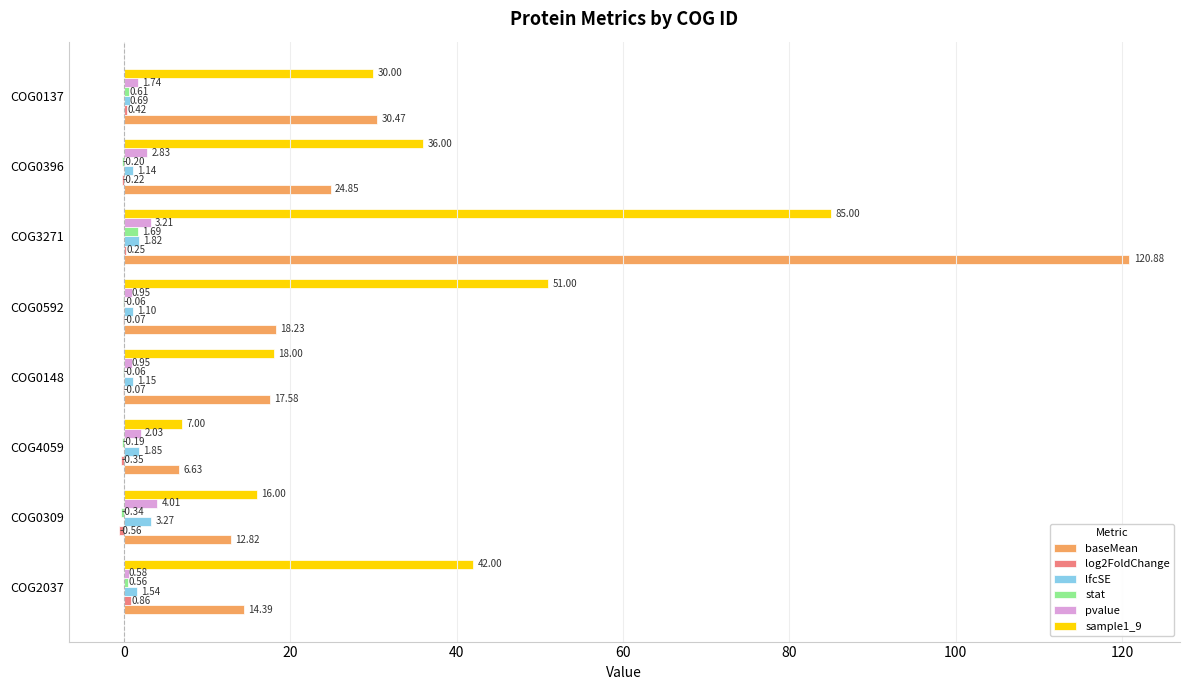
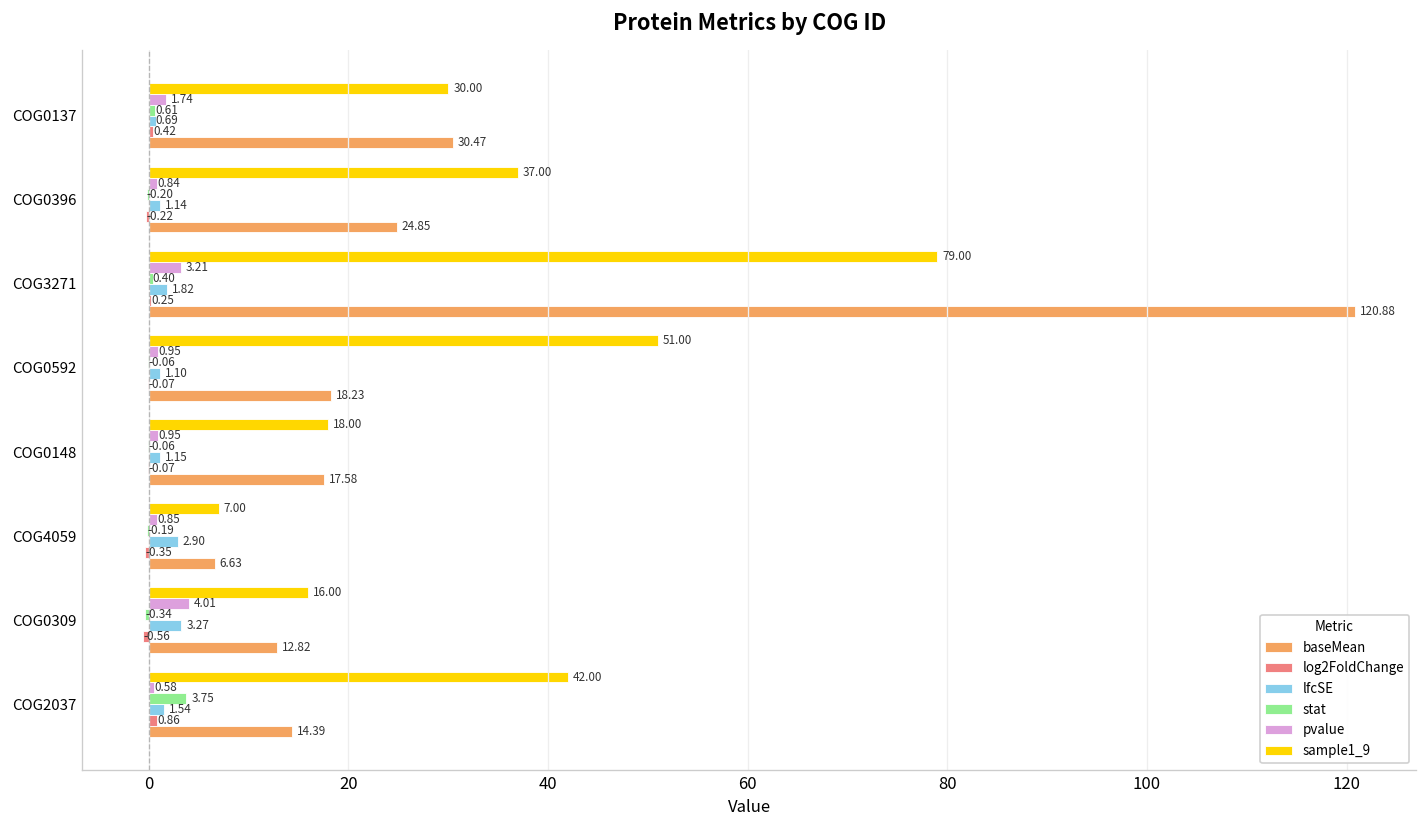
  {
    "lfcSE": {
      "COG0137": 0.69,
      "COG0396": 1.14,
      "COG3271": 1.82,
      "COG0592": 1.10,
      "COG0148": 1.15,
-     "COG4059": 1.85,
+     "COG4059": 2.90,
      "COG0309": 3.27,
      "COG2037": 1.54
    },
    "stat": {
      "COG0137": 0.61,
      "COG0396": -0.20,
-     "COG3271": 1.69,
+     "COG3271": 0.40,
      "COG0592": -0.06,
      "COG0148": -0.06,
      "COG4059": -0.19,
      "COG0309": -0.34,
-     "COG2037": 0.56
+     "COG2037": 3.75
    },
    "pvalue": {
      "COG0137": 1.74,
-     "COG0396": 2.83,
+     "COG0396": 0.84,
      "COG3271": 3.21,
      "COG0592": 0.95,
      "COG0148": 0.95,
-     "COG4059": 2.03,
+     "COG4059": 0.85,
      "COG0309": 4.01,
      "COG2037": 0.58
    },
    "sample1_9": {
      "COG0137": 30.00,
-     "COG0396": 36.00,
-     "COG3271": 85.00,
+     "COG0396": 37.00,
+     "COG3271": 79.00,
      "COG0592": 51.00,
      "COG0148": 18.00,
      "COG4059": 7.00,
      "COG0309": 16.00,
      "COG2037": 42.00
    }
  }
